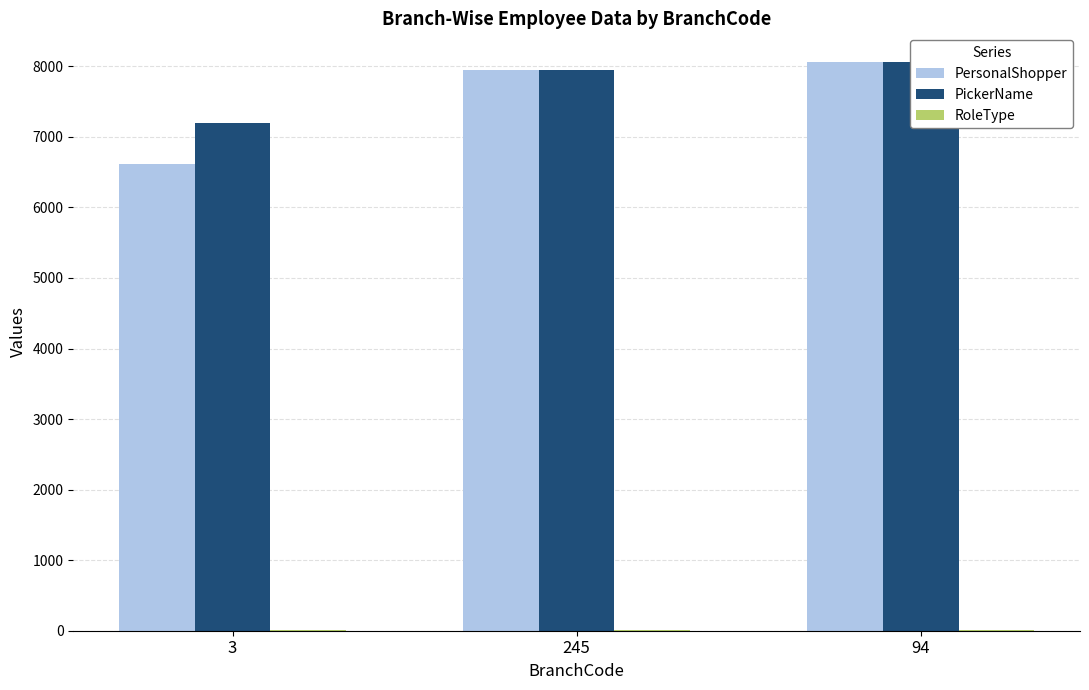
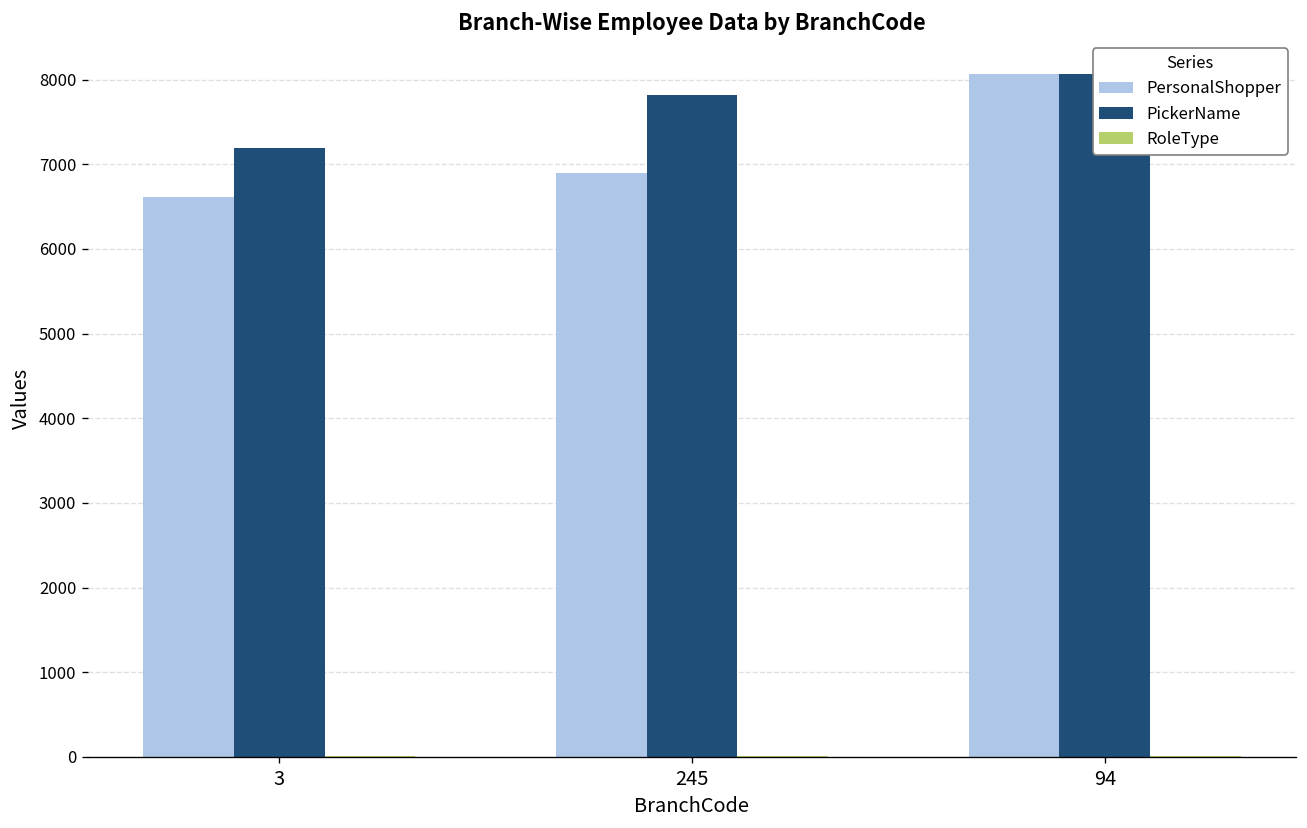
  {
    "PersonalShopper": {
      "3": 6600,
-     "245": 7900,
+     "245": 6900,
      "94": 8100
    },
    "PickerName": {
      "3": 7200,
-     "245": 7900
+     "245": 7800
    }
  }
